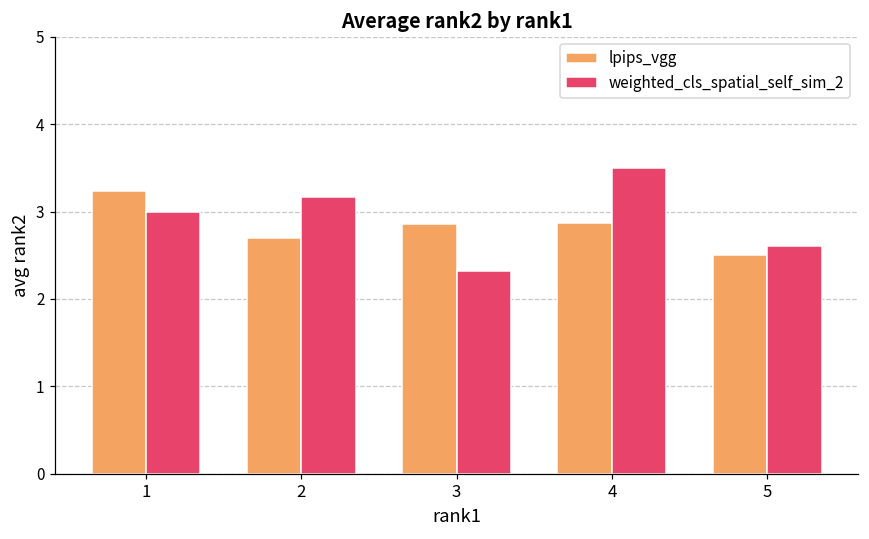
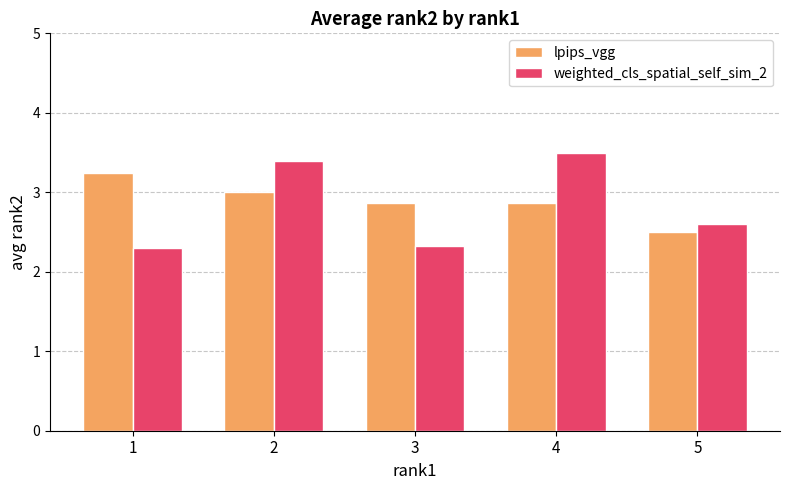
  {
    "lpips_vgg": {
      "1": 3.2,
-     "2": 2.7,
+     "2": 3.0,
      "3": 2.9,
      "4": 2.9,
      "5": 2.5
    },
    "weighted_cls_spatial_self_sim_2": {
-     "1": 3.0,
-     "2": 3.2,
+     "1": 2.3,
+     "2": 3.4,
      "3": 2.3,
      "4": 3.5,
      "5": 2.6
    }
  }
